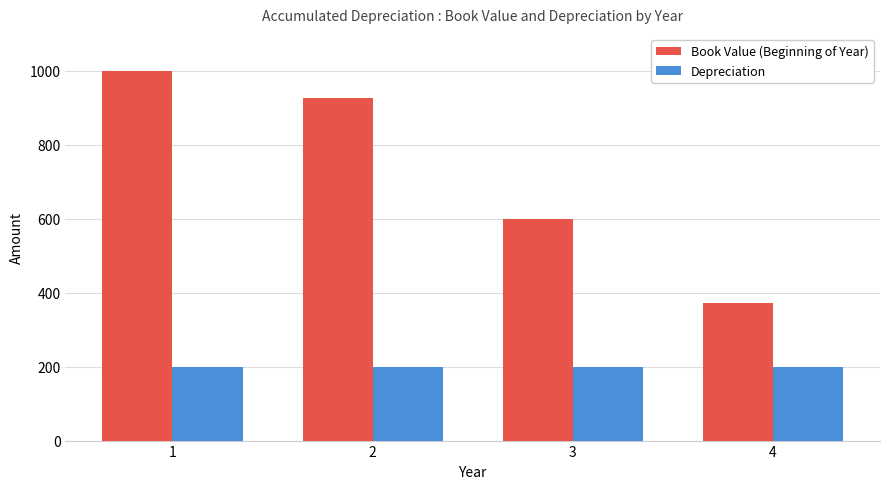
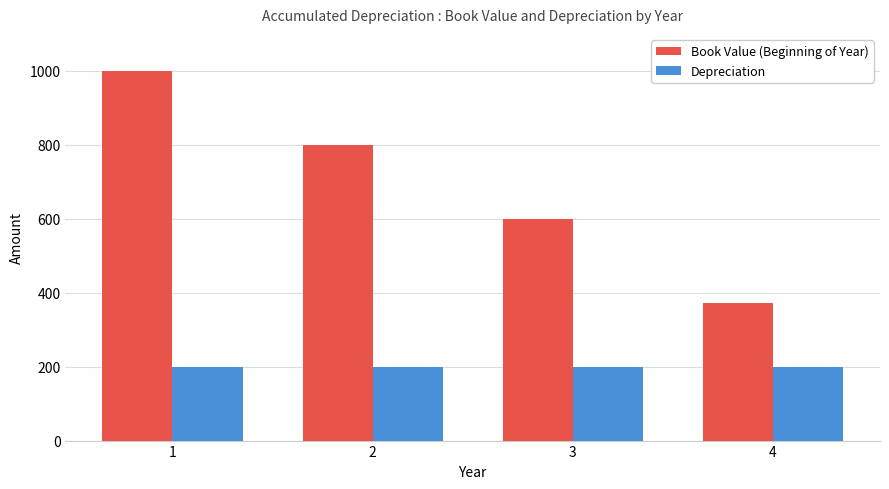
  {
    "Book Value (Beginning of Year)": {
      "1": 1000,
-     "2": 930,
+     "2": 800,
      "3": 600,
      "4": 370
    },
    "Depreciation": {
      "1": 200,
      "2": 200,
      "3": 200,
      "4": 200
    }
  }
